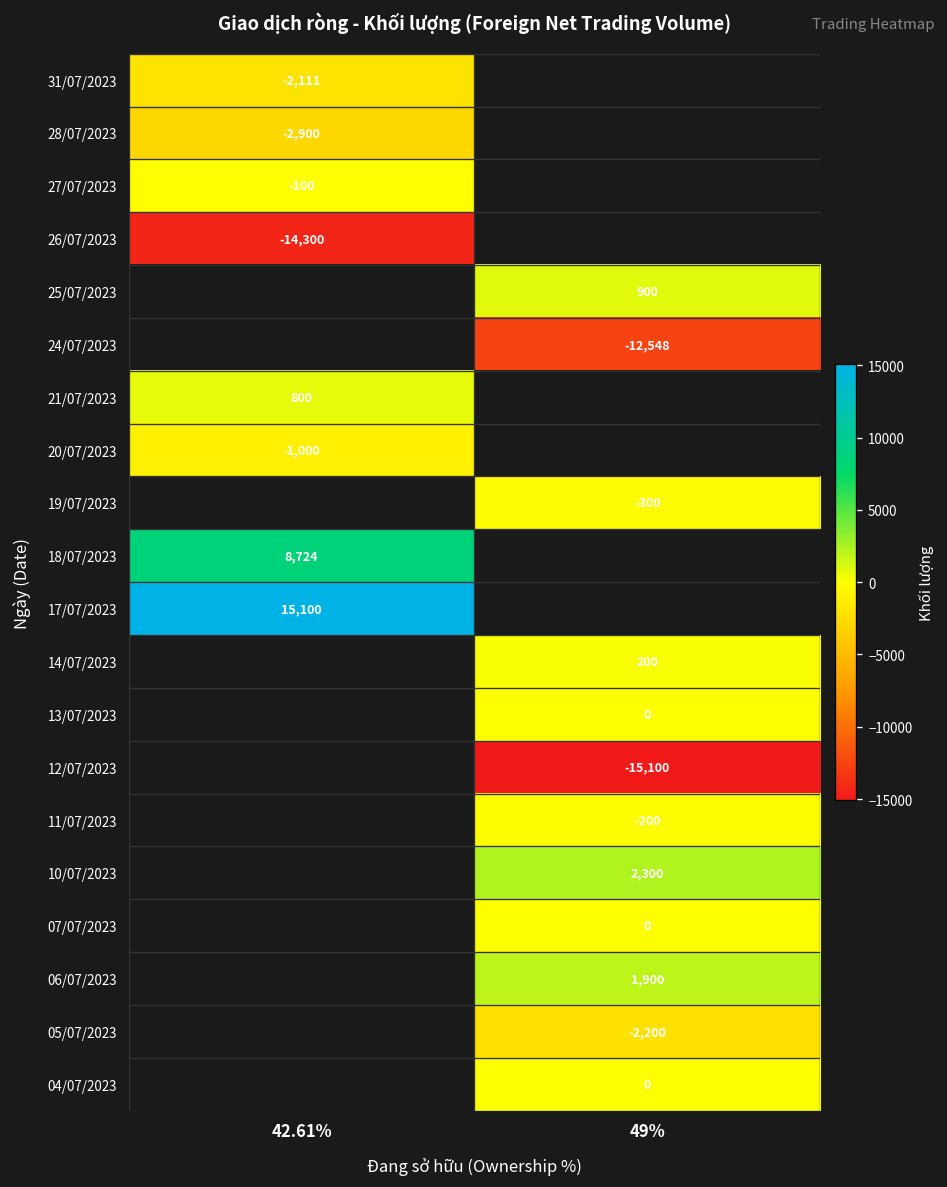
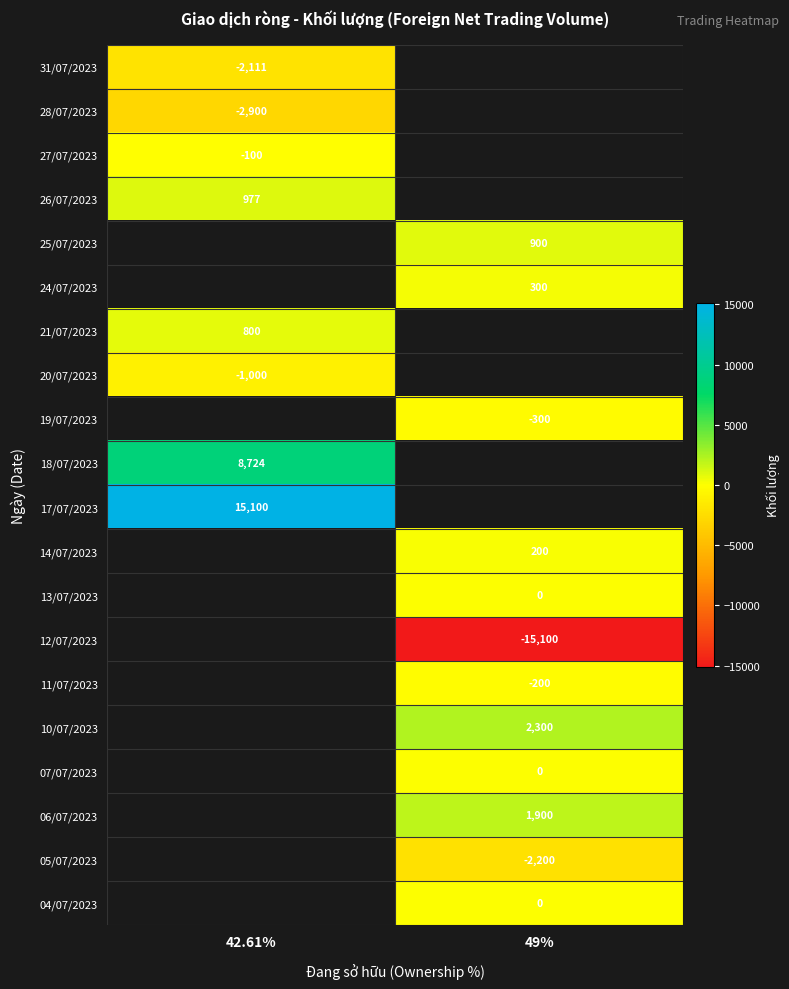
  {
    "31/07/2023": {
      "42.61%": "-2,111"
    },
    "28/07/2023": {
      "42.61%": "-2,900"
    },
    "27/07/2023": {
      "42.61%": "-100"
    },
    "26/07/2023": {
-     "42.61%": "-14,300"
+     "42.61%": "977"
    },
    "25/07/2023": {
      "49%": "900"
    },
    "24/07/2023": {
-     "49%": "-12,548"
+     "49%": "300"
    },
    "21/07/2023": {
      "42.61%": "800"
    },
    "20/07/2023": {
      "42.61%": "-1,000"
    },
    "19/07/2023": {
      "49%": "-300"
    },
    "18/07/2023": {
      "42.61%": "8,724"
    },
    "17/07/2023": {
      "42.61%": "15,100"
    },
    "14/07/2023": {
      "49%": "200"
    },
    "13/07/2023": {
      "49%": "0"
    },
    "12/07/2023": {
      "49%": "-15,100"
    },
    "11/07/2023": {
      "49%": "-200"
    },
    "10/07/2023": {
      "49%": "2,300"
    },
    "07/07/2023": {
      "49%": "0"
    },
    "06/07/2023": {
      "49%": "1,900"
    },
    "05/07/2023": {
      "49%": "-2,200"
    },
    "04/07/2023": {
      "49%": "0"
    }
  }
